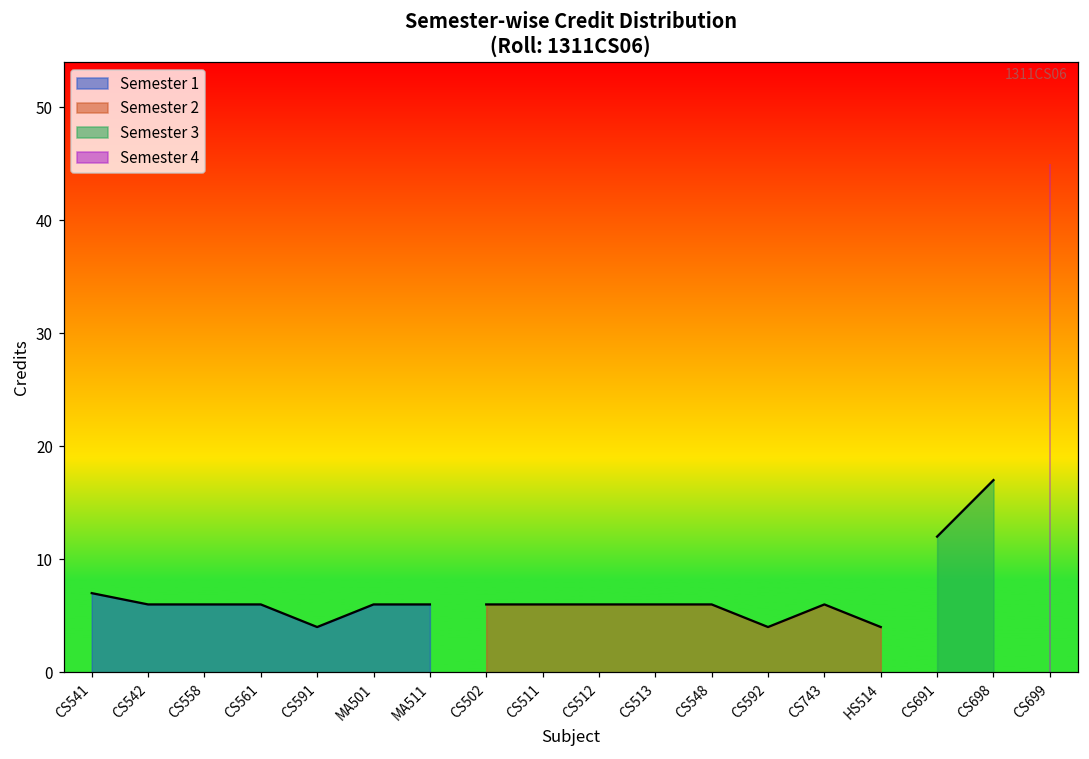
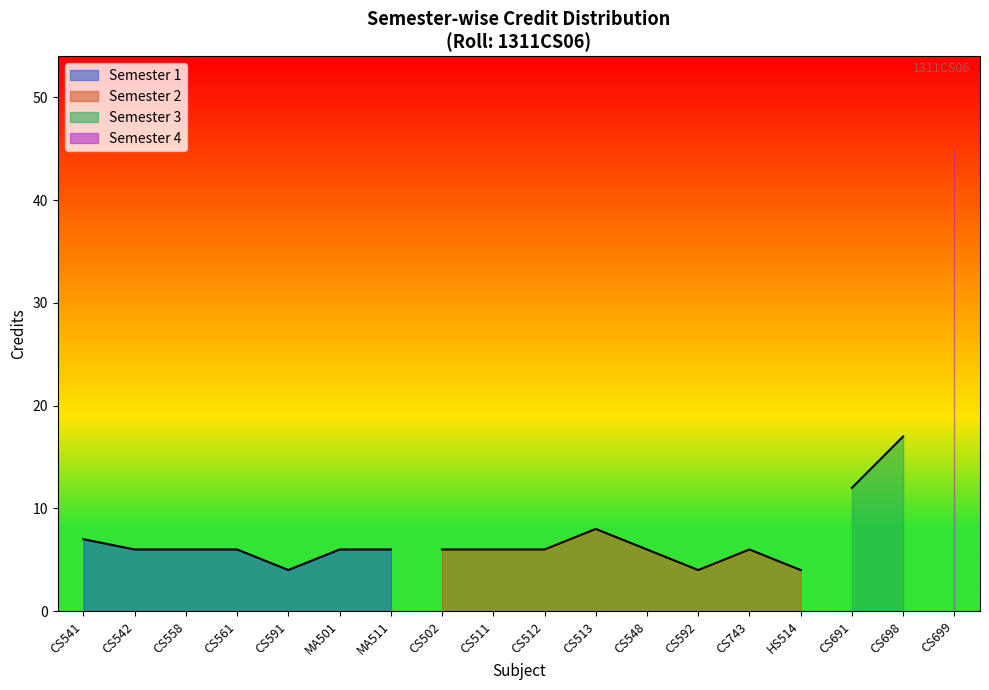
  {
    "Semester 1": {
      "CS541": 7,
      "CS542": 6,
      "CS558": 6,
      "CS561": 6,
      "CS591": 4,
      "MA501": 6,
      "MA511": 6
    },
    "Semester 2": {
      "CS502": 6,
      "CS511": 6,
      "CS512": 6,
-     "CS513": 6,
+     "CS513": 8,
      "CS548": 6,
      "CS592": 4,
      "CS743": 6,
      "HS514": 4
    },
    "Semester 3": {
      "CS691": 12,
      "CS698": 17
    }
  }
